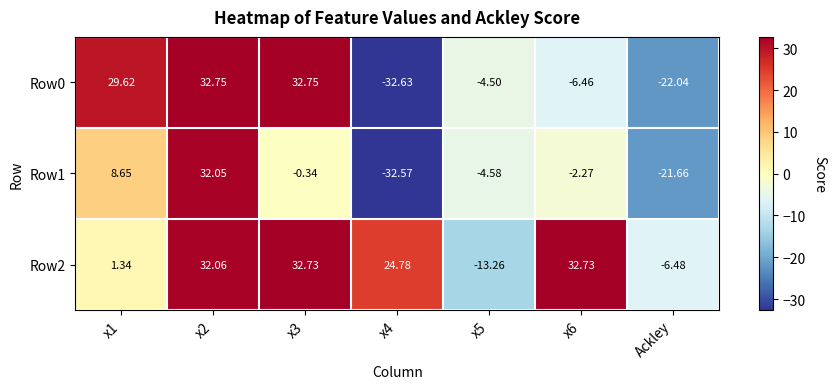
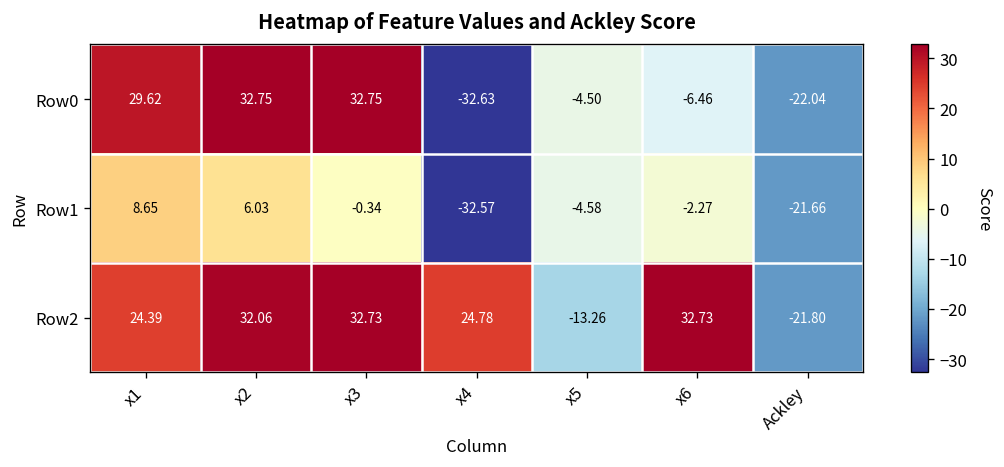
  {
    "Row0": {
      "x1": 29.62,
      "x2": 32.75,
      "x3": 32.75,
      "x4": -32.63,
      "x5": -4.50,
      "x6": -6.46,
      "Ackley": -22.04
    },
    "Row1": {
      "x1": 8.65,
-     "x2": 32.05,
+     "x2": 6.03,
      "x3": -0.34,
      "x4": -32.57,
      "x5": -4.58,
      "x6": -2.27,
      "Ackley": -21.66
    },
    "Row2": {
-     "x1": 1.34,
+     "x1": 24.39,
      "x2": 32.06,
      "x3": 32.73,
      "x4": 24.78,
      "x5": -13.26,
      "x6": 32.73,
-     "Ackley": -6.48
+     "Ackley": -21.80
    }
  }
